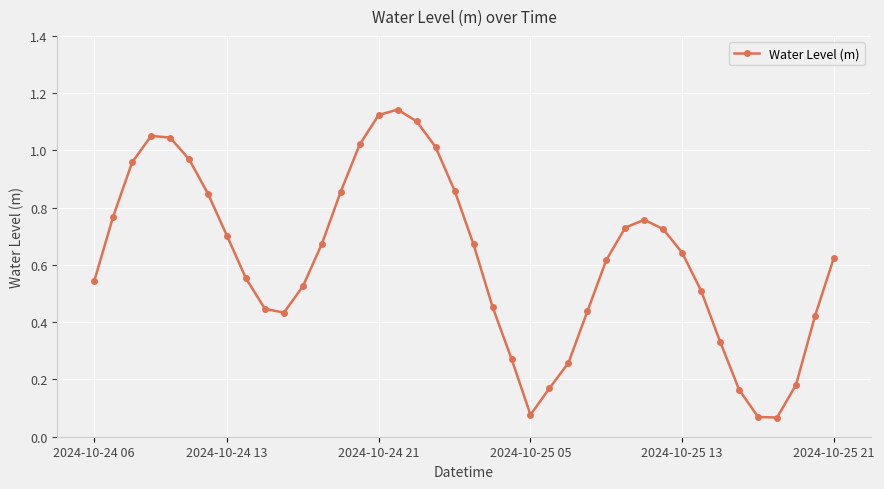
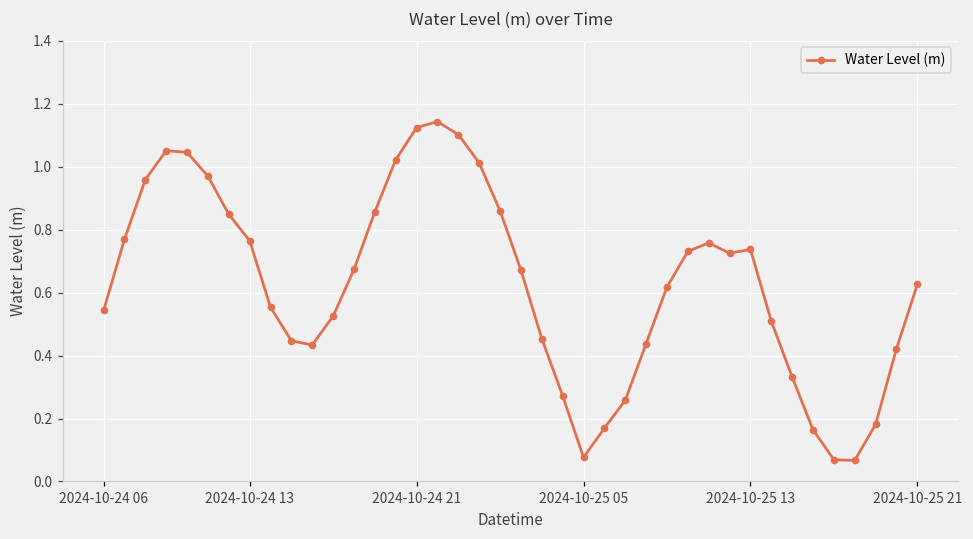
  {
    "2024-10-24 06": 0.54,
-   "2024-10-24 13": 0.70,
+   "2024-10-24 13": 0.76,
    "2024-10-24 21": 1.12,
    "2024-10-25 05": 0.08,
-   "2024-10-25 13": 0.64,
+   "2024-10-25 13": 0.74,
    "2024-10-25 21": 0.63
  }
